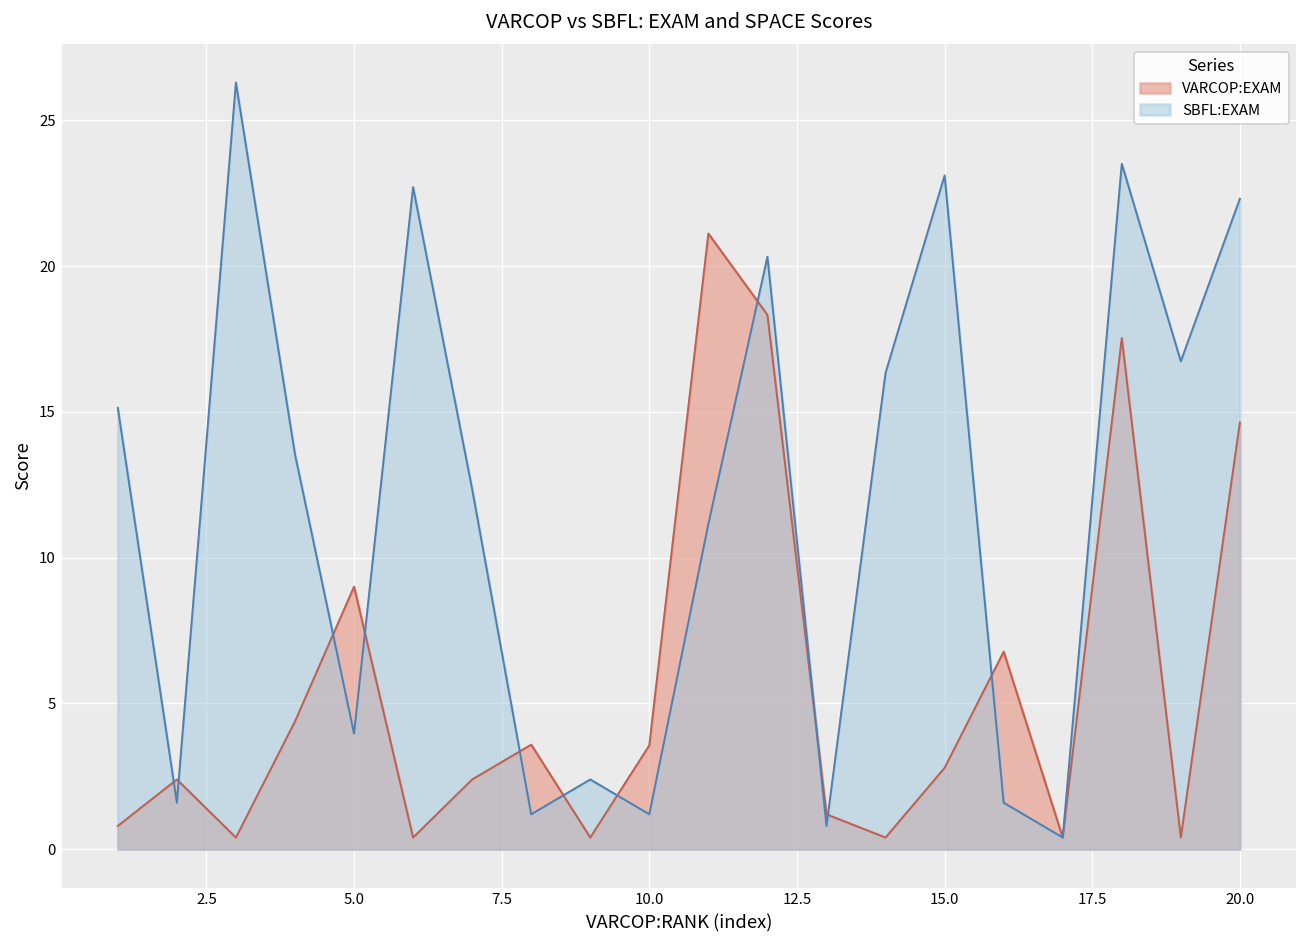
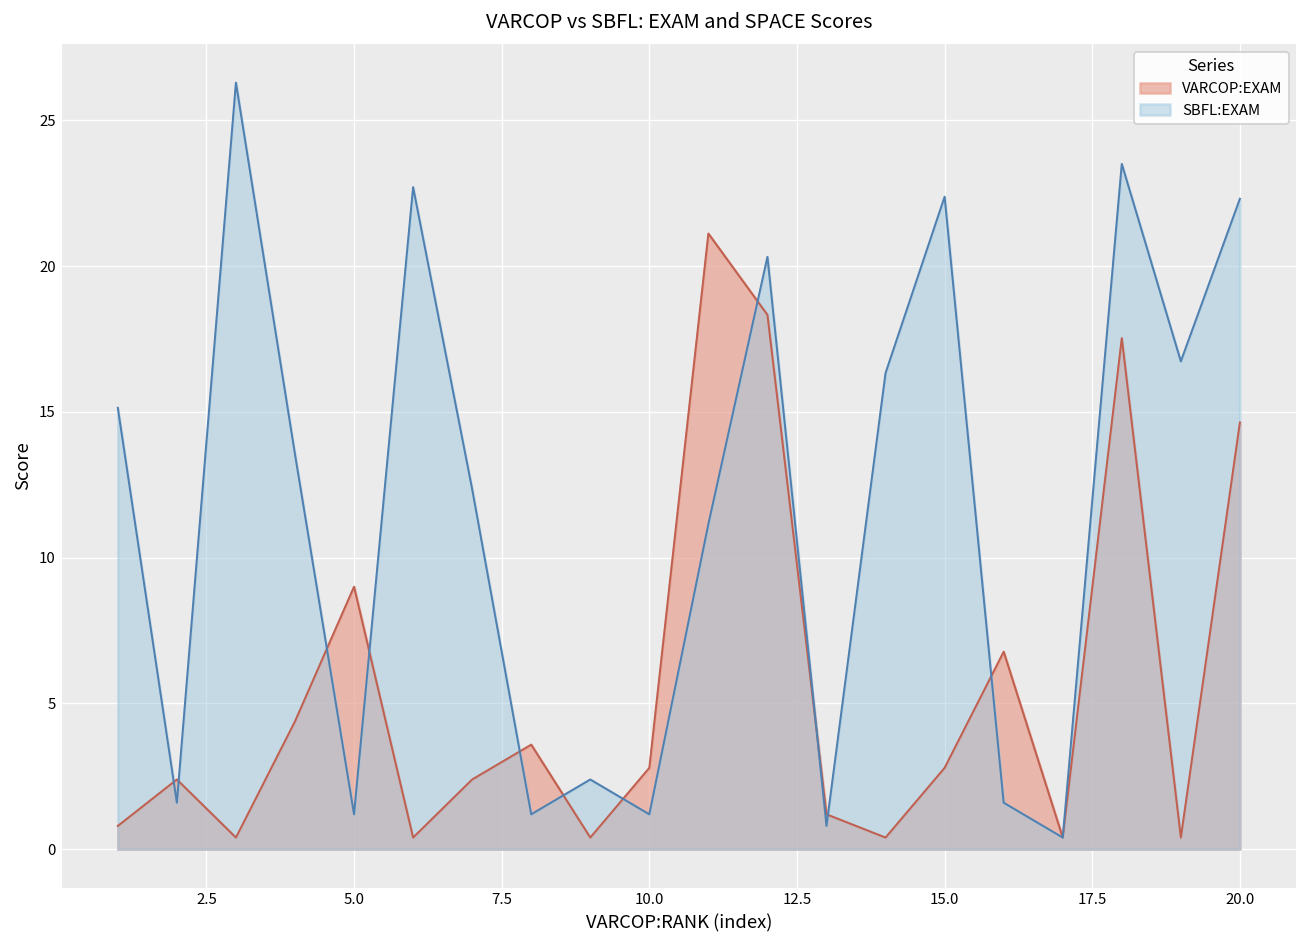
  {
    "VARCOP:EXAM": {
      "5.0": 9.0,
-     "10.0": 3.6,
+     "10.0": 2.8,
      "15.0": 2.8,
      "20.0": 14.6
    },
    "SBFL:EXAM": {
-     "5.0": 4.0,
+     "5.0": 1.2,
      "10.0": 1.2,
-     "15.0": 23.1,
+     "15.0": 22.4,
      "20.0": 22.3
    }
  }
